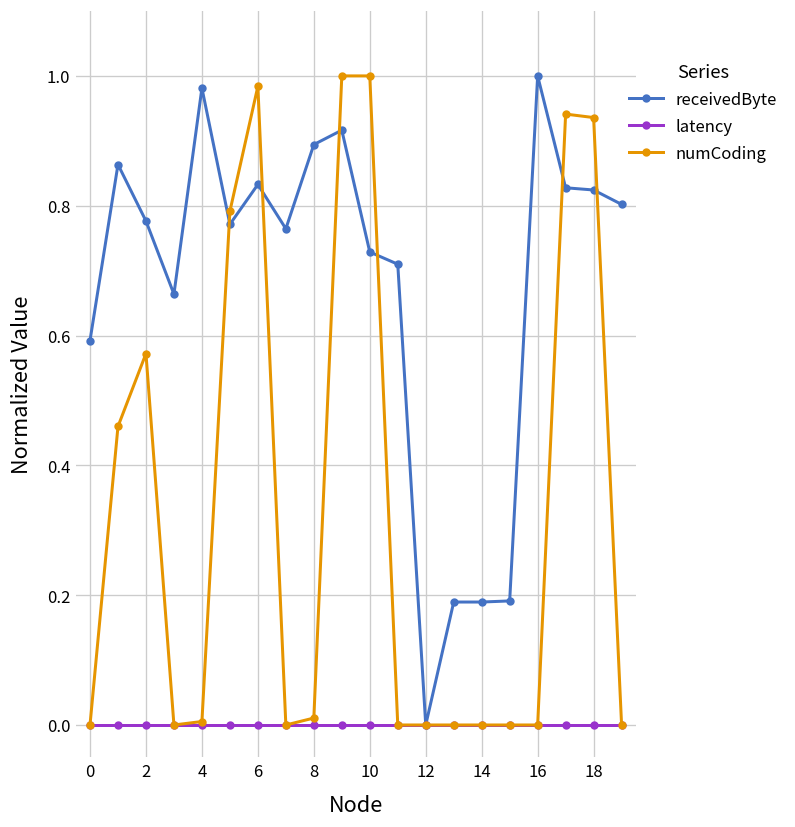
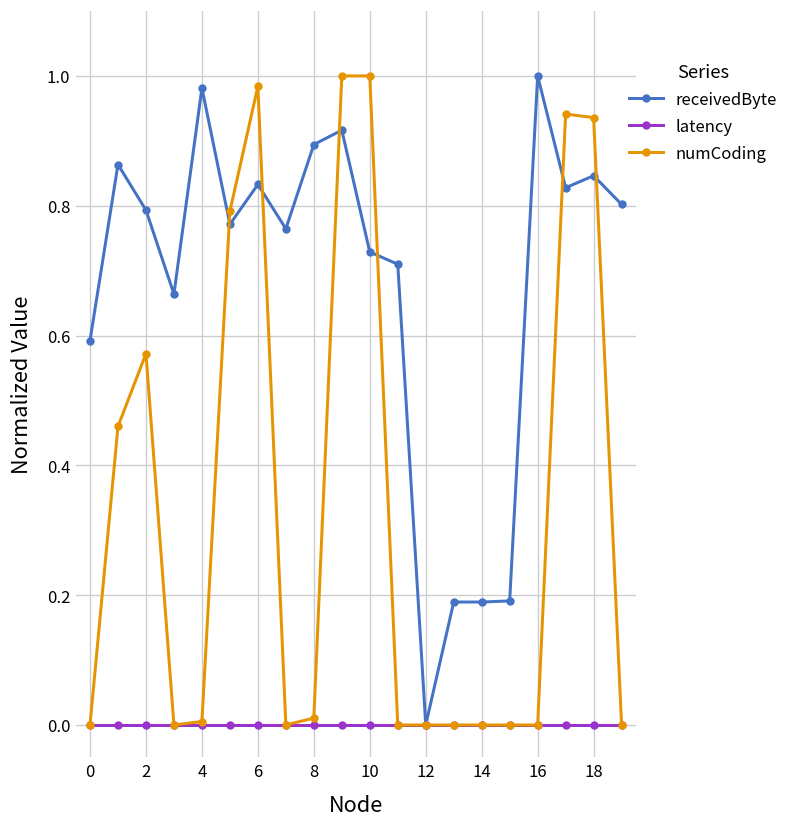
  {
    "receivedByte": {
      "0": 0.59,
-     "2": 0.78,
+     "2": 0.79,
      "4": 0.98,
      "6": 0.83,
      "8": 0.89,
      "10": 0.73,
      "14": 0.19,
      "16": 1.00,
-     "18": 0.82
+     "18": 0.85
    },
    "latency": {
      "2": 0.00,
      "4": 0.00,
      "6": 0.00,
      "8": 0.00,
      "10": 0.00,
      "18": 0.00
    },
    "numCoding": {
      "2": 0.57,
      "4": 0.01,
      "6": 0.98,
      "8": 0.01,
      "10": 1.00,
      "18": 0.94
    }
  }
